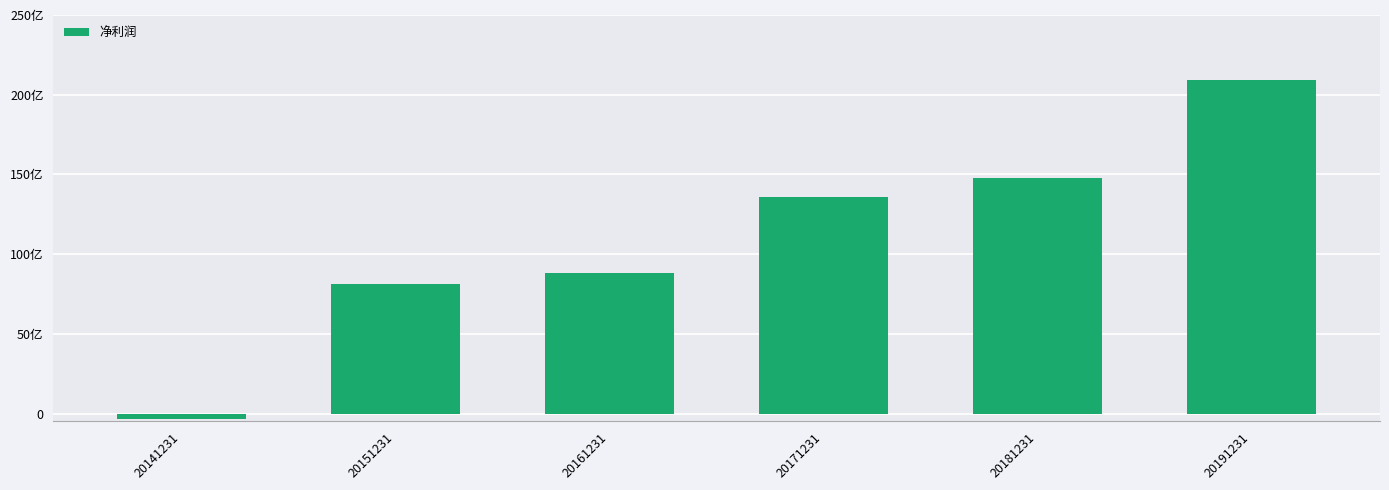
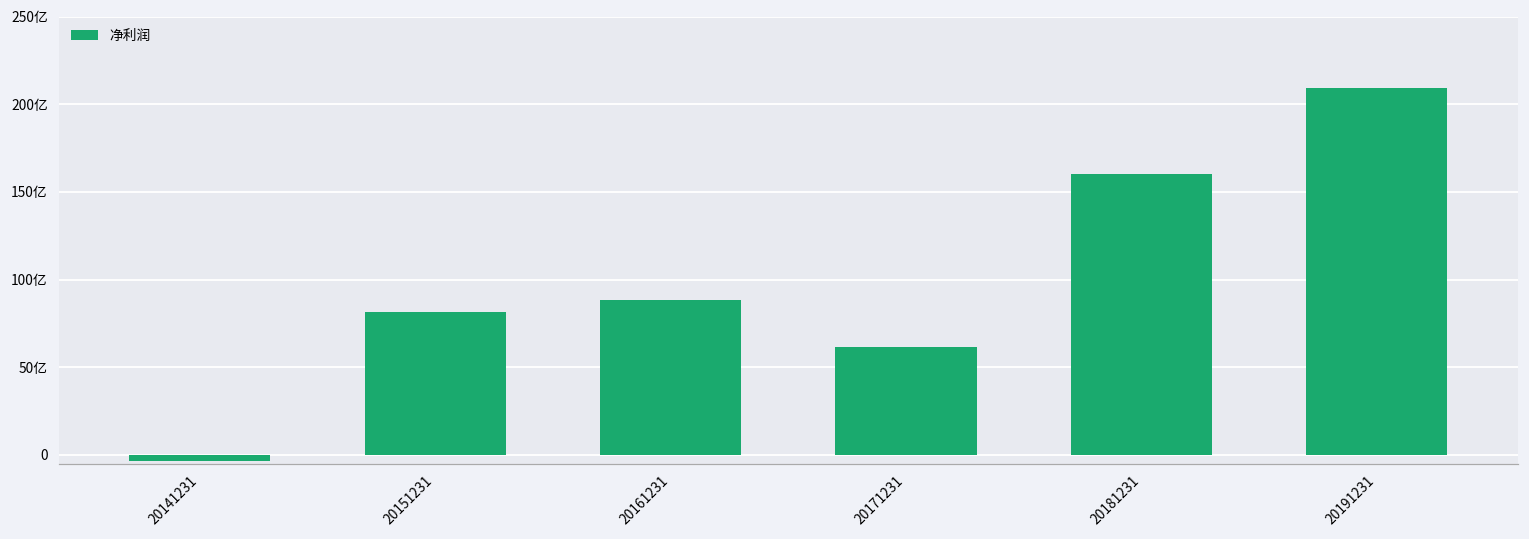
  {
    "20141231": "-4亿",
    "20151231": "81亿",
    "20161231": "88亿",
-   "20171231": "136亿",
-   "20181231": "148亿",
+   "20171231": "61亿",
+   "20181231": "160亿",
    "20191231": "210亿"
  }
